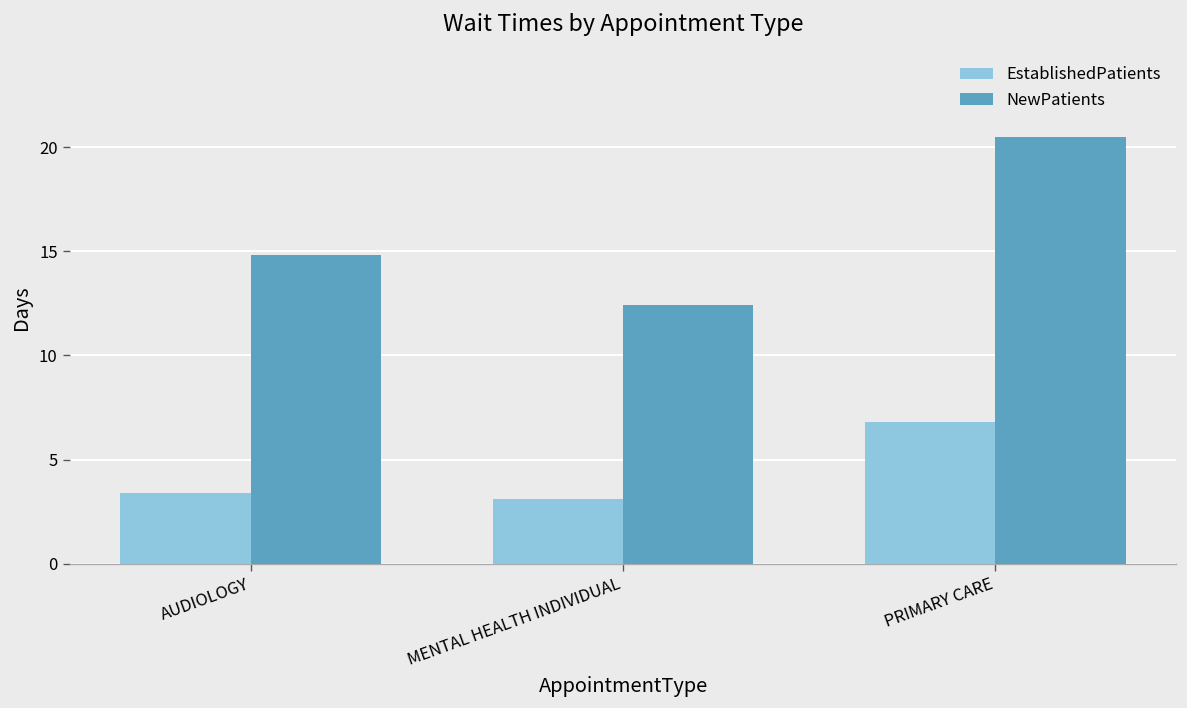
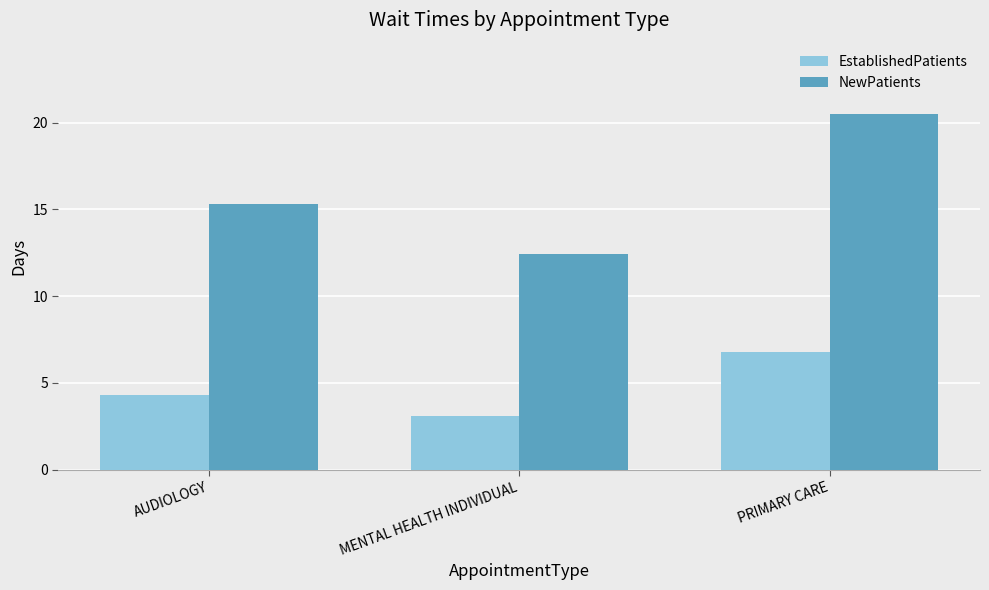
  {
    "EstablishedPatients": {
-     "AUDIOLOGY": 3.4,
+     "AUDIOLOGY": 4.3,
      "MENTAL HEALTH INDIVIDUAL": 3.1,
      "PRIMARY CARE": 6.8
    },
    "NewPatients": {
-     "AUDIOLOGY": 14.8,
+     "AUDIOLOGY": 15.3,
      "MENTAL HEALTH INDIVIDUAL": 12.4,
      "PRIMARY CARE": 20.5
    }
  }
